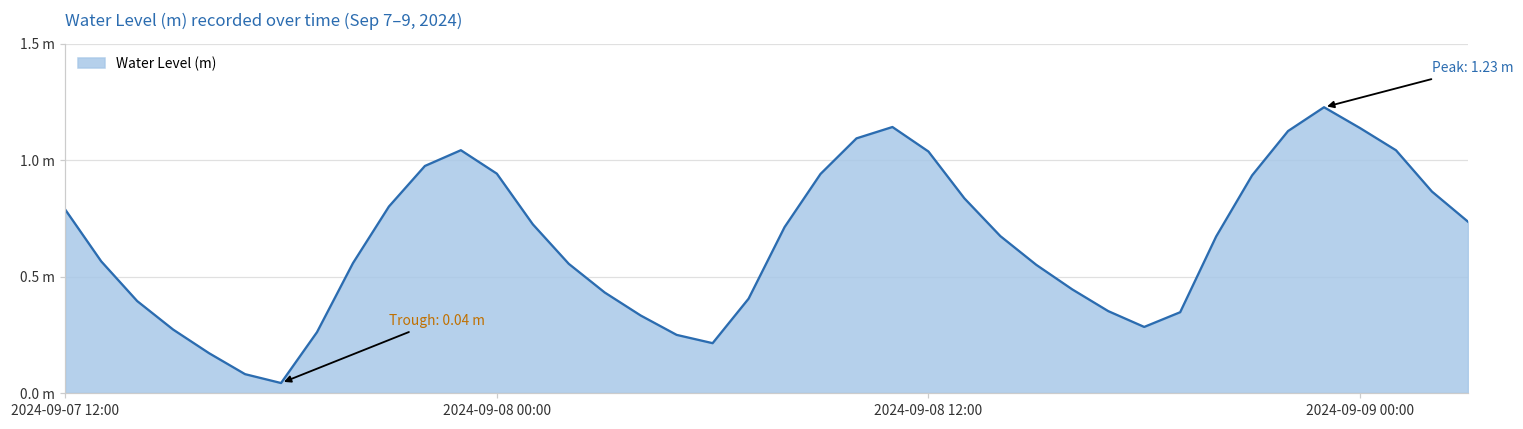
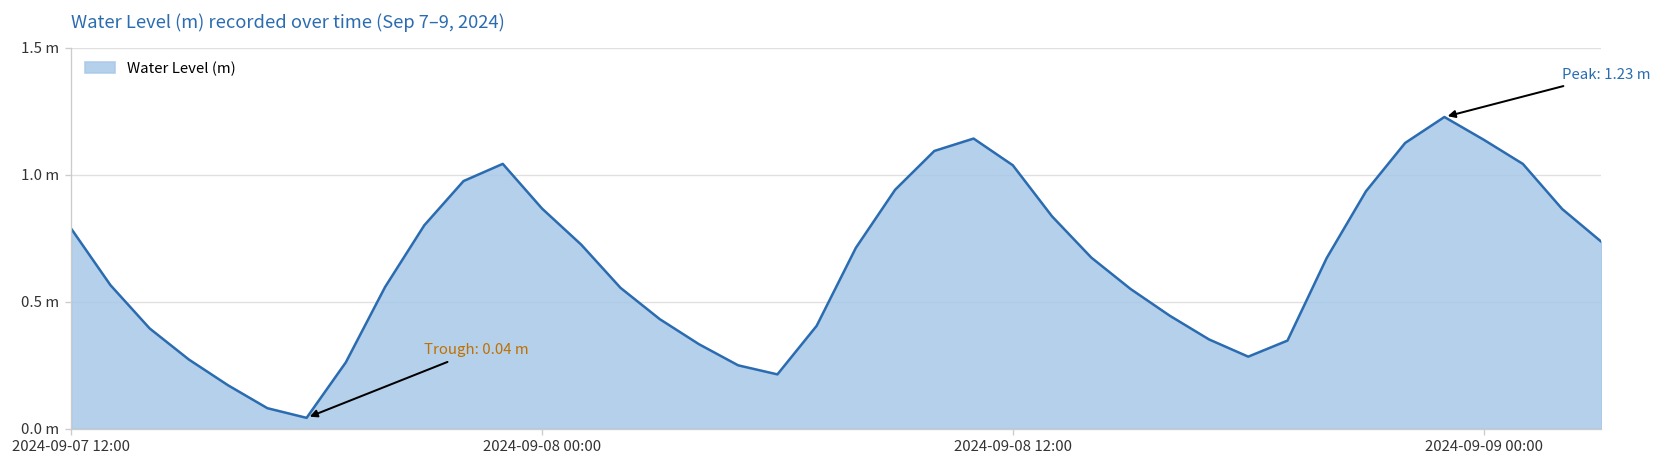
  {
    "2024-09-07 12:00": "0.79 m",
-   "2024-09-08 00:00": "0.94 m",
+   "2024-09-08 00:00": "0.87 m",
    "2024-09-08 12:00": "1.04 m",
    "2024-09-09 00:00": "1.14 m"
  }
